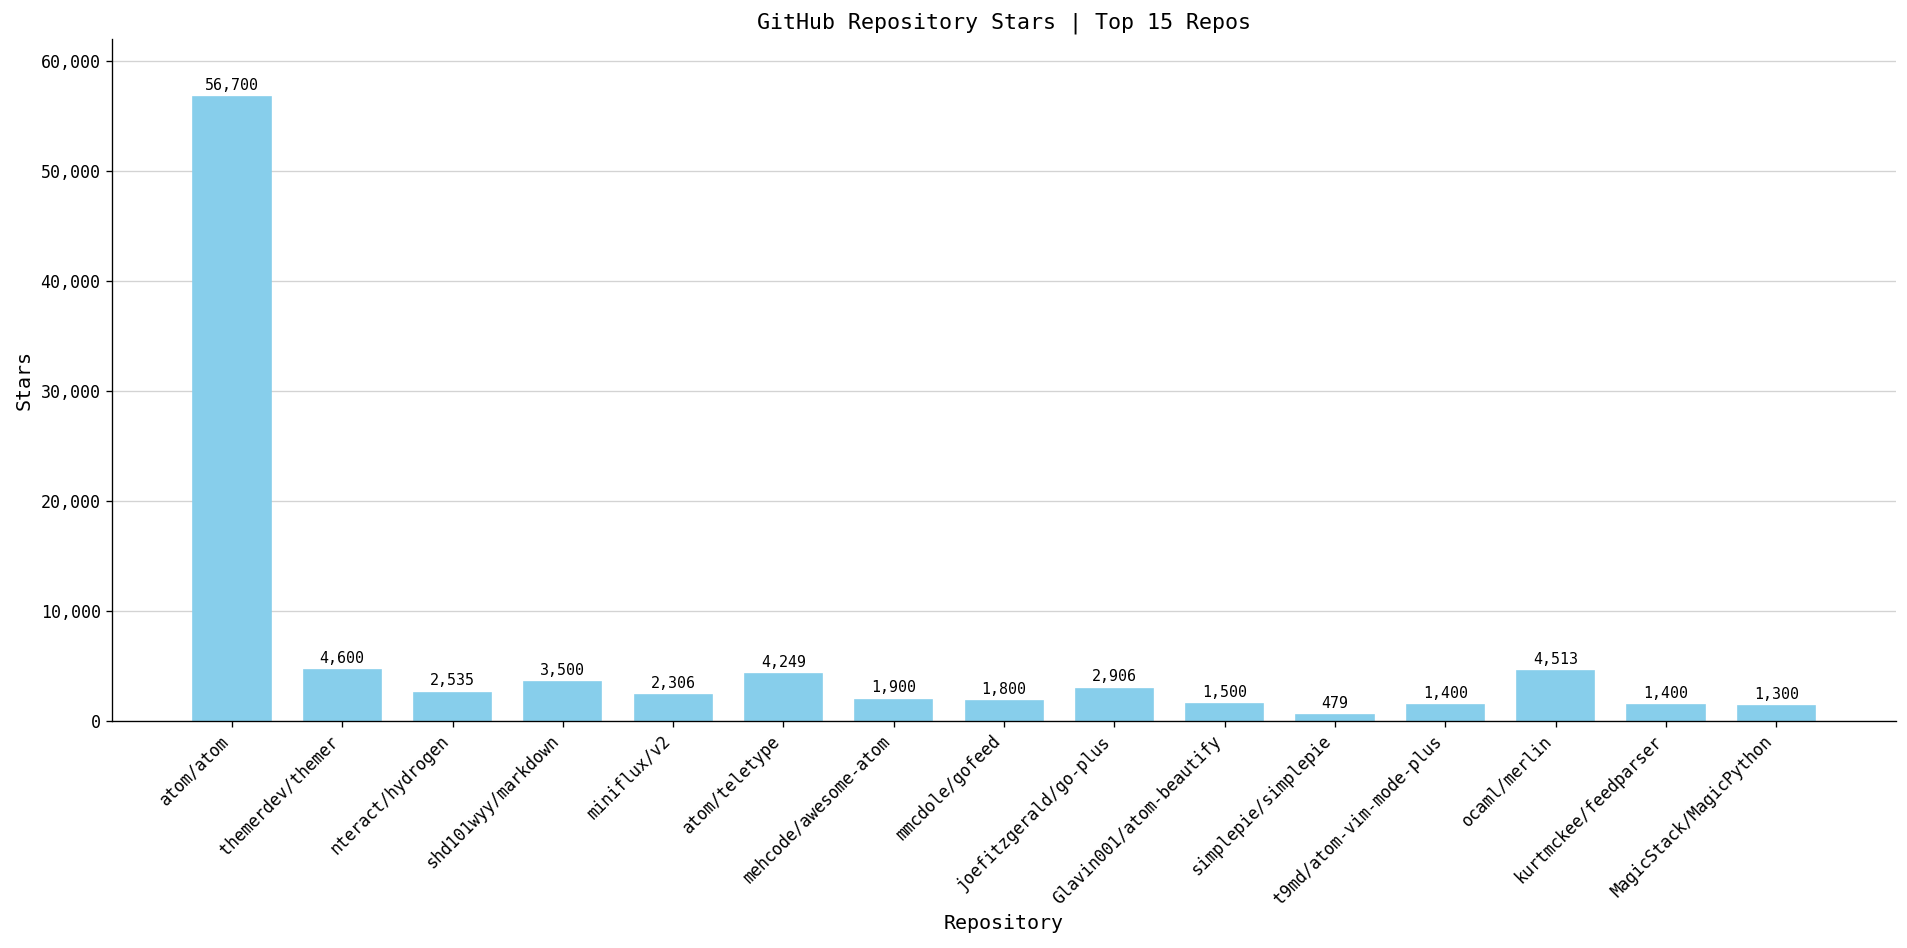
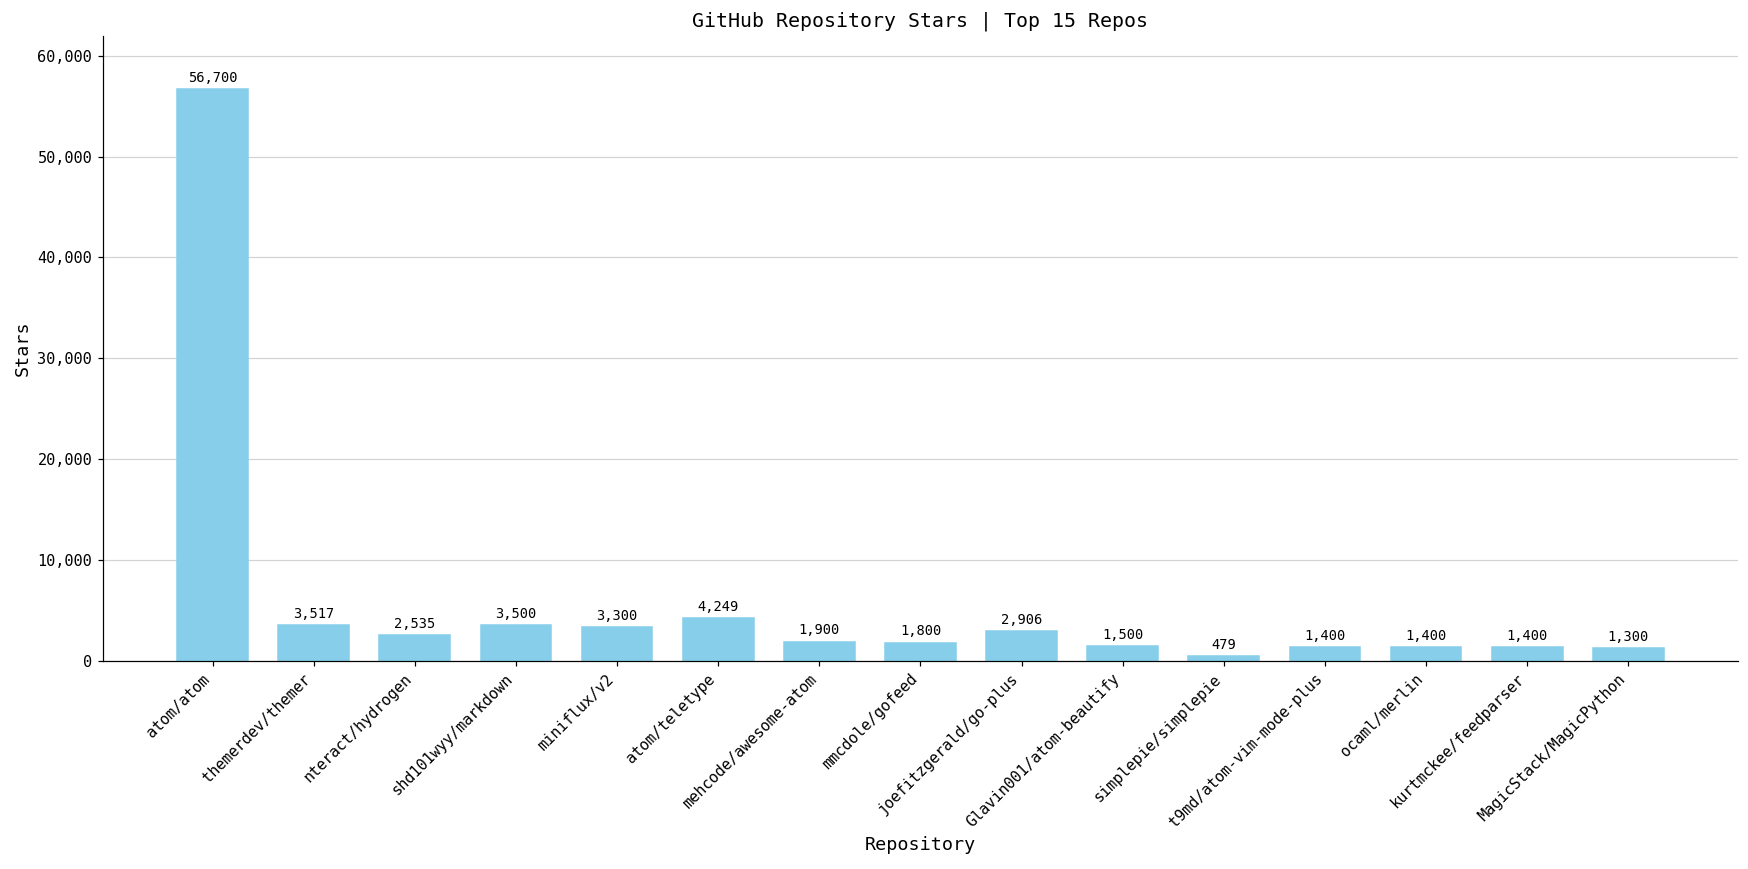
  {
    "atom/atom": "56,700",
-   "themerdev/themer": "4,600",
+   "themerdev/themer": "3,517",
    "nteract/hydrogen": "2,535",
    "shd101wyy/markdown": "3,500",
-   "miniflux/v2": "2,306",
+   "miniflux/v2": "3,300",
    "atom/teletype": "4,249",
    "mehcode/awesome-atom": "1,900",
    "mmcdole/gofeed": "1,800",
    "joefitzgerald/go-plus": "2,906",
    "Glavin001/atom-beautify": "1,500",
    "simplepie/simplepie": "479",
    "t9md/atom-vim-mode-plus": "1,400",
-   "ocaml/merlin": "4,513",
+   "ocaml/merlin": "1,400",
    "kurtmckee/feedparser": "1,400",
    "MagicStack/MagicPython": "1,300"
  }
